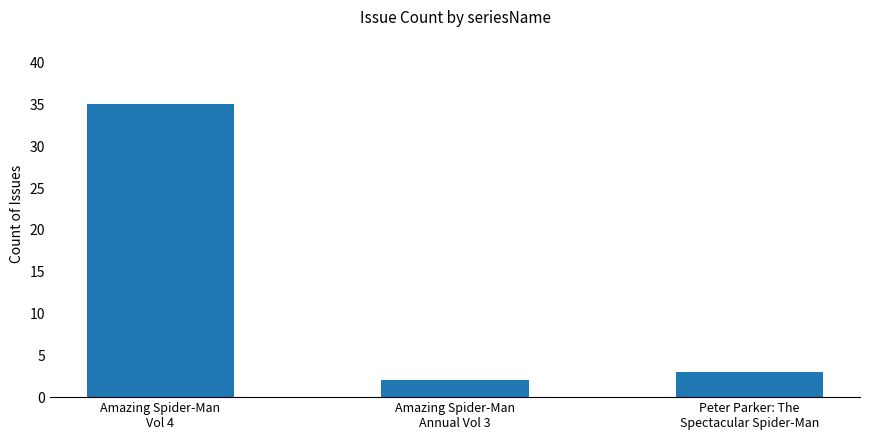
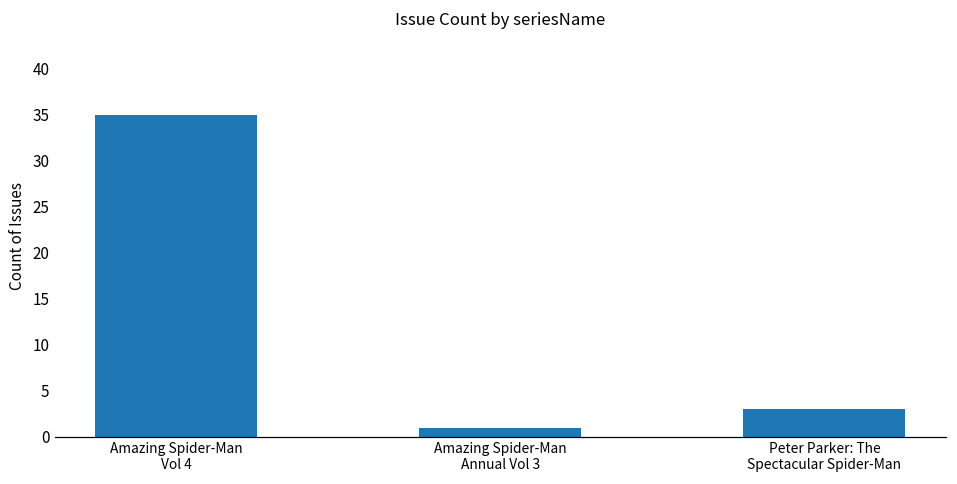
  {
    "Amazing Spider-Man Vol 4": 35,
-   "Amazing Spider-Man Annual Vol 3": 2,
+   "Amazing Spider-Man Annual Vol 3": 1,
    "Peter Parker: The Spectacular Spider-Man": 3
  }
